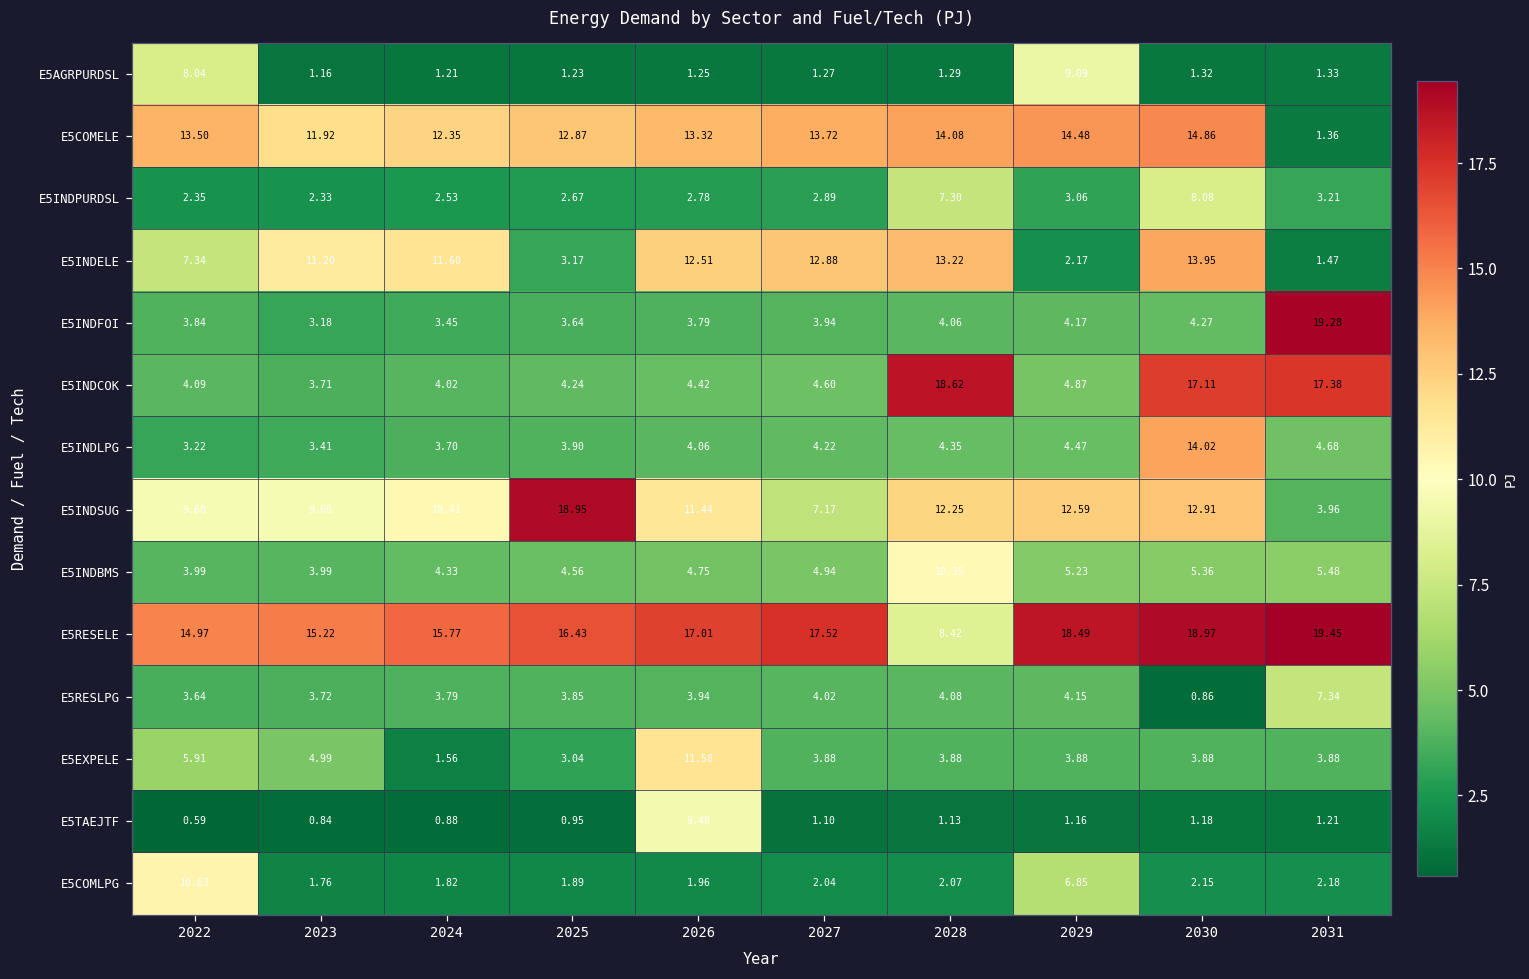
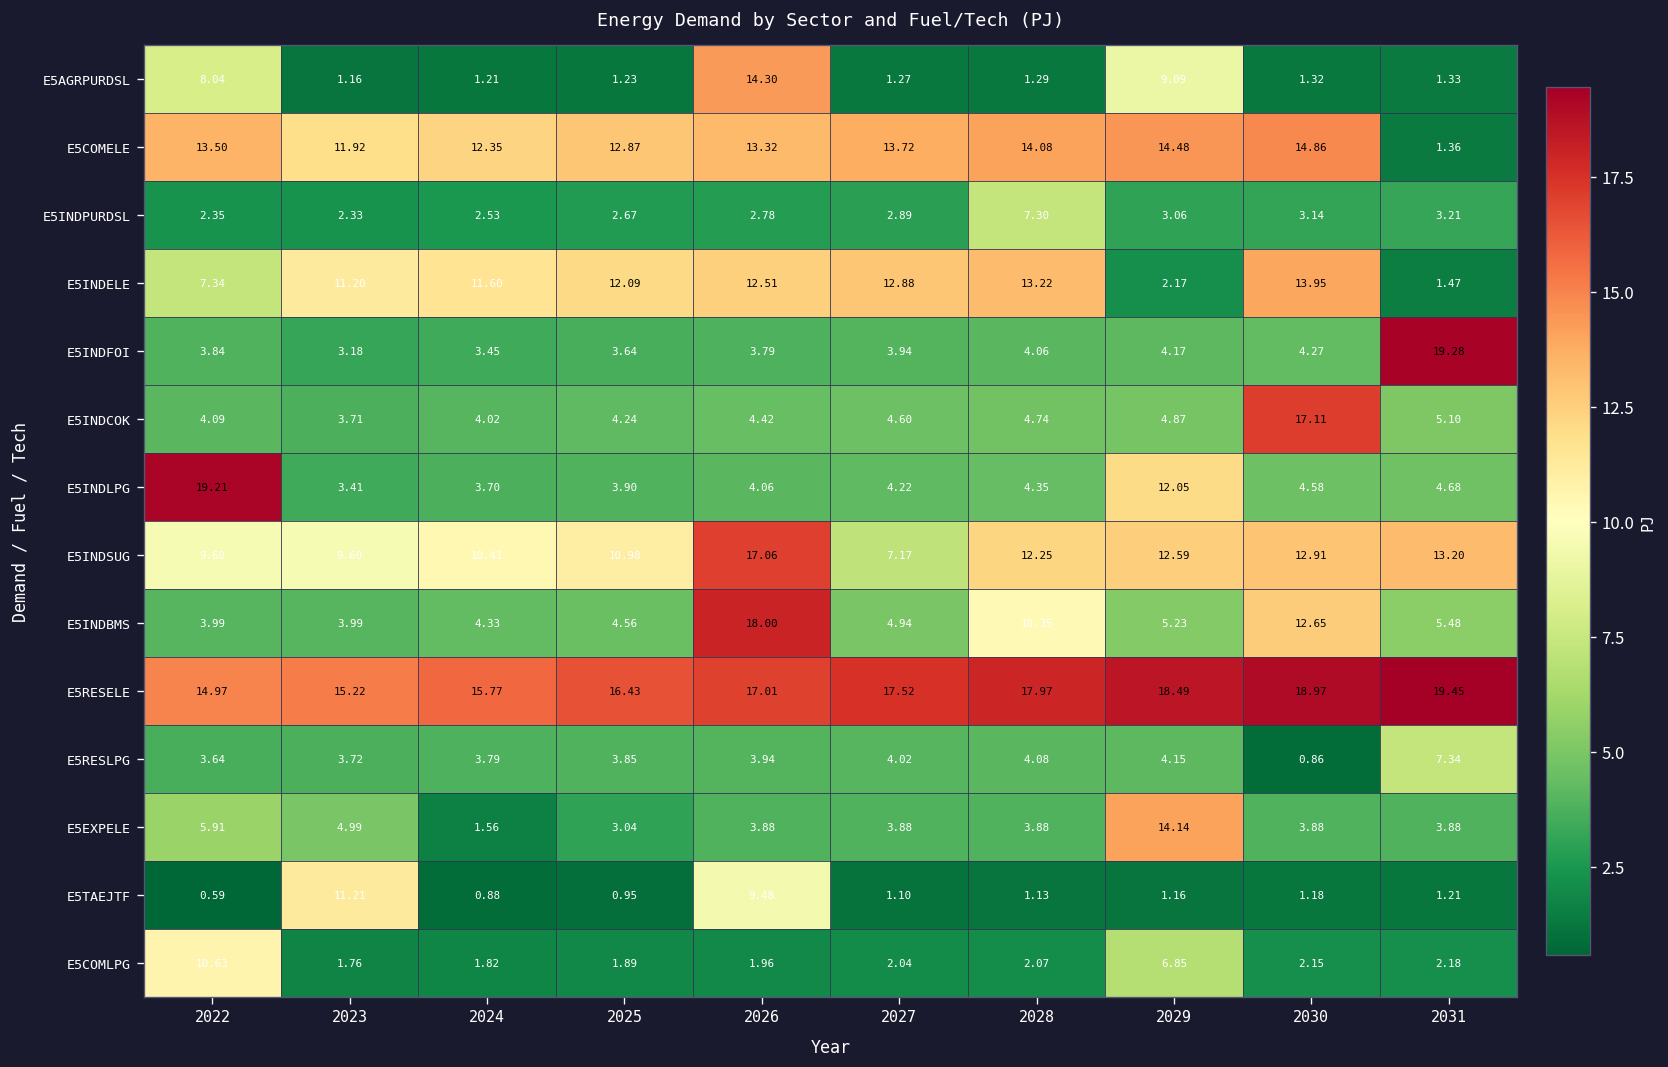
  {
    "E5AGRPURDSL": {
      "2022": 8.04,
      "2023": 1.16,
      "2024": 1.21,
      "2025": 1.23,
-     "2026": 1.25,
+     "2026": 14.30,
      "2027": 1.27,
      "2028": 1.29,
      "2029": 9.09,
      "2030": 1.32,
      "2031": 1.33
    },
    "E5COMELE": {
      "2022": 13.50,
      "2023": 11.92,
      "2024": 12.35,
      "2025": 12.87,
      "2026": 13.32,
      "2027": 13.72,
      "2028": 14.08,
      "2029": 14.48,
      "2030": 14.86,
      "2031": 1.36
    },
    "E5INDPURDSL": {
      "2022": 2.35,
      "2023": 2.33,
      "2024": 2.53,
      "2025": 2.67,
      "2026": 2.78,
      "2027": 2.89,
      "2028": 7.30,
      "2029": 3.06,
-     "2030": 8.08,
+     "2030": 3.14,
      "2031": 3.21
    },
    "E5INDELE": {
      "2022": 7.34,
      "2023": 11.20,
      "2024": 11.60,
-     "2025": 3.17,
+     "2025": 12.09,
      "2026": 12.51,
      "2027": 12.88,
      "2028": 13.22,
      "2029": 2.17,
      "2030": 13.95,
      "2031": 1.47
    },
    "E5INDFOI": {
      "2022": 3.84,
      "2023": 3.18,
      "2024": 3.45,
      "2025": 3.64,
      "2026": 3.79,
      "2027": 3.94,
      "2028": 4.06,
      "2029": 4.17,
      "2030": 4.27,
      "2031": 19.28
    },
    "E5INDCOK": {
      "2022": 4.09,
      "2023": 3.71,
      "2024": 4.02,
      "2025": 4.24,
      "2026": 4.42,
      "2027": 4.60,
-     "2028": 18.62,
+     "2028": 4.74,
      "2029": 4.87,
      "2030": 17.11,
-     "2031": 17.38
+     "2031": 5.10
    },
    "E5INDLPG": {
-     "2022": 3.22,
+     "2022": 19.21,
      "2023": 3.41,
      "2024": 3.70,
      "2025": 3.90,
      "2026": 4.06,
      "2027": 4.22,
      "2028": 4.35,
-     "2029": 4.47,
-     "2030": 14.02,
+     "2029": 12.05,
+     "2030": 4.58,
      "2031": 4.68
    },
    "E5INDSUG": {
      "2022": 9.60,
      "2023": 9.60,
      "2024": 10.41,
-     "2025": 18.95,
-     "2026": 11.44,
+     "2025": 10.98,
+     "2026": 17.06,
      "2027": 7.17,
      "2028": 12.25,
      "2029": 12.59,
      "2030": 12.91,
-     "2031": 3.96
+     "2031": 13.20
    },
    "E5INDBMS": {
      "2022": 3.99,
      "2023": 3.99,
      "2024": 4.33,
      "2025": 4.56,
-     "2026": 4.75,
+     "2026": 18.00,
      "2027": 4.94,
      "2028": 10.35,
      "2029": 5.23,
-     "2030": 5.36,
+     "2030": 12.65,
      "2031": 5.48
    },
    "E5RESELE": {
      "2022": 14.97,
      "2023": 15.22,
      "2024": 15.77,
      "2025": 16.43,
      "2026": 17.01,
      "2027": 17.52,
-     "2028": 8.42,
+     "2028": 17.97,
      "2029": 18.49,
      "2030": 18.97,
      "2031": 19.45
    },
    "E5RESLPG": {
      "2022": 3.64,
      "2023": 3.72,
      "2024": 3.79,
      "2025": 3.85,
      "2026": 3.94,
      "2027": 4.02,
      "2028": 4.08,
      "2029": 4.15,
      "2030": 0.86,
      "2031": 7.34
    },
    "E5EXPELE": {
      "2022": 5.91,
      "2023": 4.99,
      "2024": 1.56,
      "2025": 3.04,
-     "2026": 11.58,
+     "2026": 3.88,
      "2027": 3.88,
      "2028": 3.88,
-     "2029": 3.88,
+     "2029": 14.14,
      "2030": 3.88,
      "2031": 3.88
    },
    "E5TAEJTF": {
      "2022": 0.59,
-     "2023": 0.84,
+     "2023": 11.21,
      "2024": 0.88,
      "2025": 0.95,
      "2026": 9.48,
      "2027": 1.10,
      "2028": 1.13,
      "2029": 1.16,
      "2030": 1.18,
      "2031": 1.21
    },
    "E5COMLPG": {
      "2022": 10.63,
      "2023": 1.76,
      "2024": 1.82,
      "2025": 1.89,
      "2026": 1.96,
      "2027": 2.04,
      "2028": 2.07,
      "2029": 6.85,
      "2030": 2.15,
      "2031": 2.18
    }
  }
